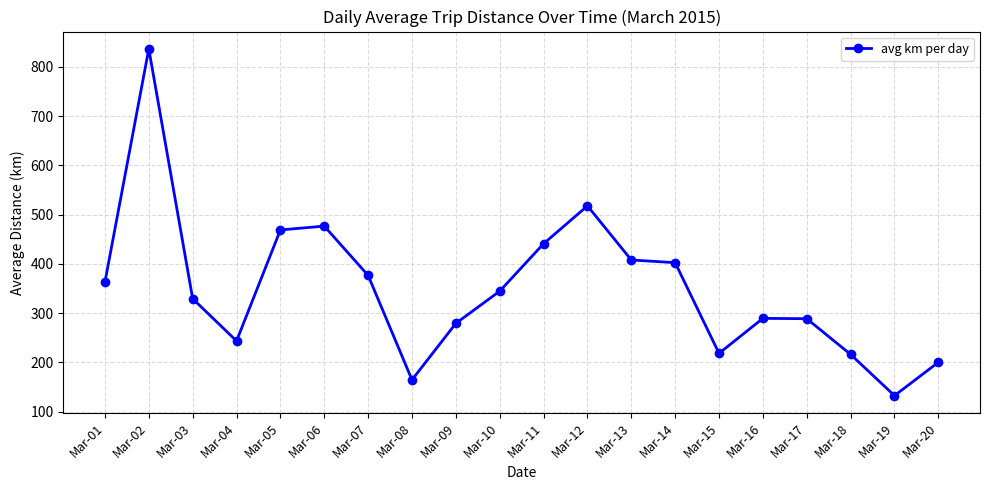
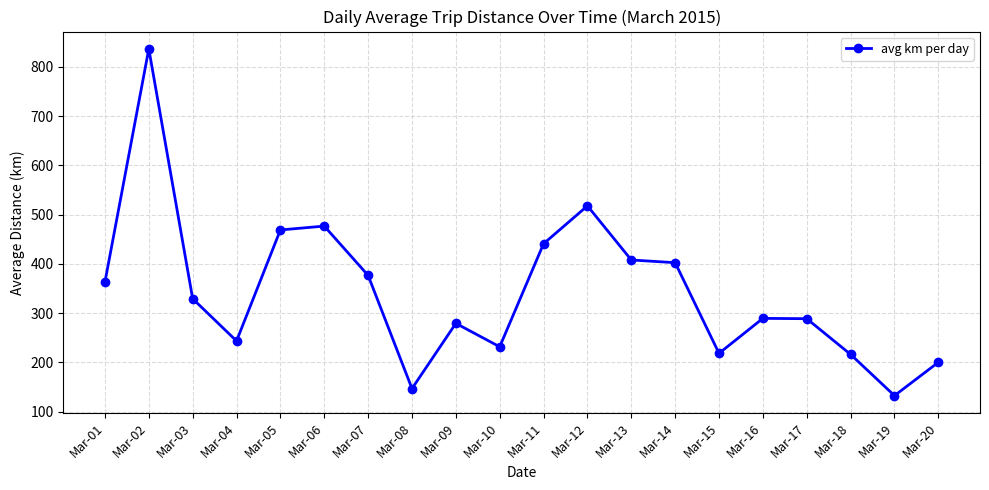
  {
    "Mar-01": 360,
    "Mar-02": 840,
    "Mar-03": 330,
    "Mar-04": 240,
    "Mar-05": 470,
    "Mar-06": 480,
    "Mar-07": 380,
-   "Mar-08": 160,
+   "Mar-08": 150,
    "Mar-09": 280,
-   "Mar-10": 340,
+   "Mar-10": 230,
    "Mar-11": 440,
    "Mar-12": 520,
    "Mar-13": 410,
    "Mar-14": 400,
    "Mar-15": 220,
    "Mar-16": 290,
    "Mar-17": 290,
    "Mar-18": 220,
    "Mar-19": 130,
    "Mar-20": 200
  }
